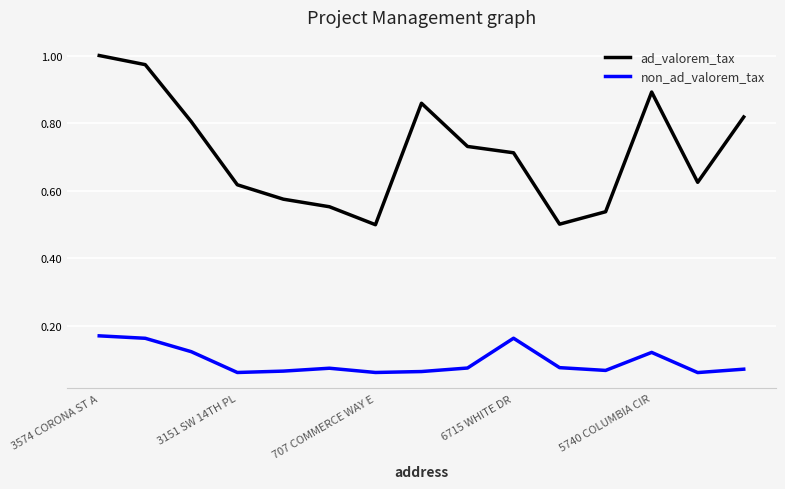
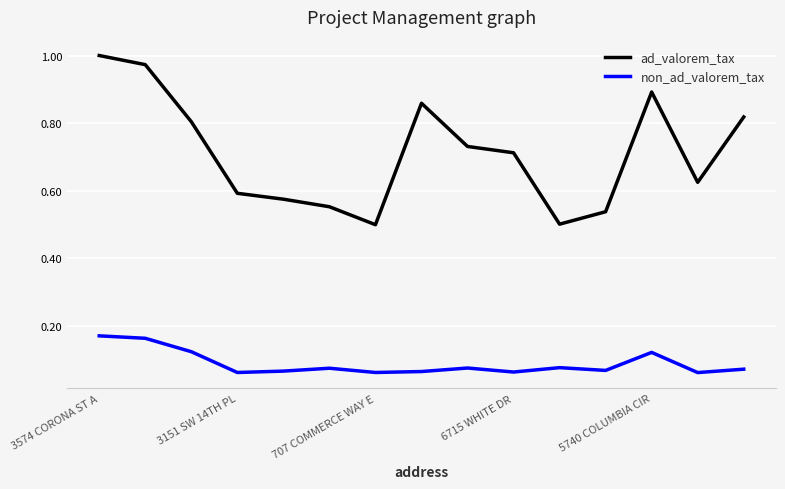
  {
    "ad_valorem_tax": {
      "3574 CORONA ST A": 1.00,
-     "3151 SW 14TH PL": 0.62,
+     "3151 SW 14TH PL": 0.59,
      "707 COMMERCE WAY E": 0.50,
      "6715 WHITE DR": 0.71,
      "5740 COLUMBIA CIR": 0.89
    },
    "non_ad_valorem_tax": {
      "3574 CORONA ST A": 0.17,
      "3151 SW 14TH PL": 0.06,
      "707 COMMERCE WAY E": 0.06,
-     "6715 WHITE DR": 0.16,
+     "6715 WHITE DR": 0.06,
      "5740 COLUMBIA CIR": 0.12
    }
  }
